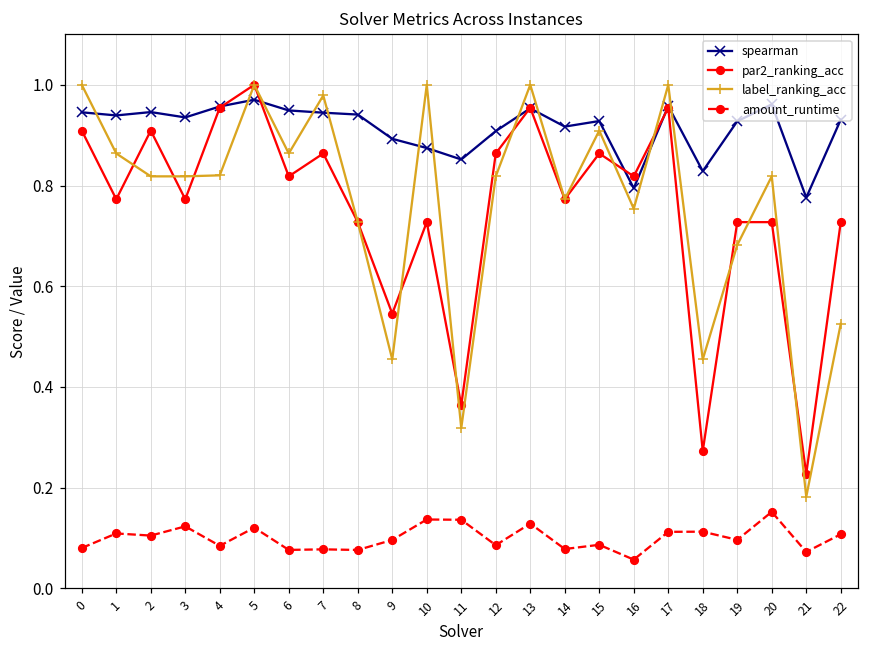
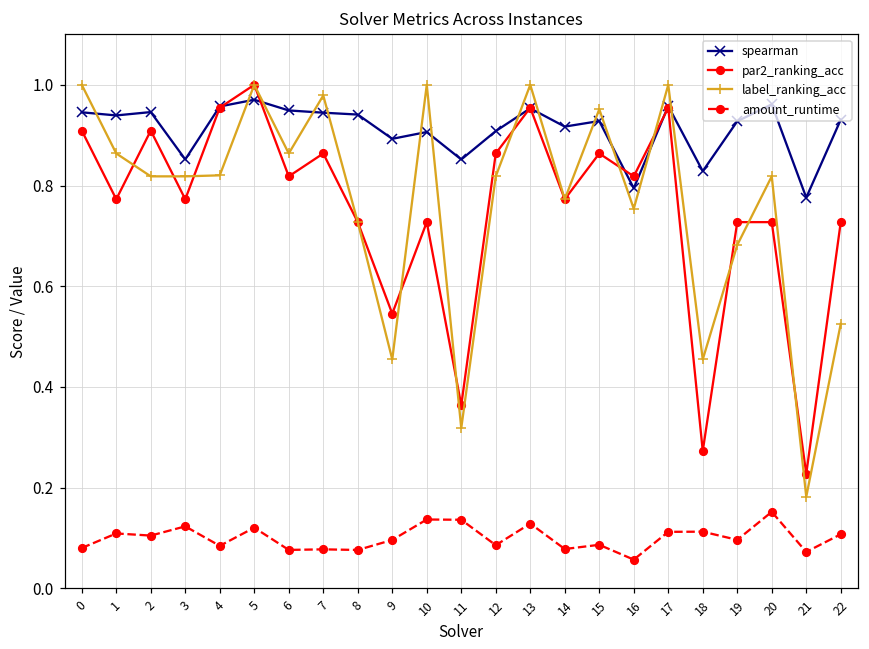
  {
    "spearman": {
      "0": 0.95,
      "1": 0.94,
      "2": 0.95,
-     "3": 0.94,
+     "3": 0.85,
      "5": 0.97,
      "6": 0.95,
      "7": 0.94,
      "8": 0.94,
      "9": 0.89,
-     "10": 0.87,
+     "10": 0.91,
      "11": 0.85,
      "12": 0.91,
      "14": 0.92,
      "15": 0.93,
      "16": 0.79,
      "18": 0.83,
      "19": 0.93,
      "21": 0.78,
      "22": 0.93
    },
    "label_ranking_acc": {
      "0": 1.00,
      "1": 0.86,
      "2": 0.82,
      "3": 0.82,
      "4": 0.82,
      "6": 0.86,
      "7": 0.98,
      "9": 0.45,
      "10": 1.00,
      "11": 0.32,
      "12": 0.82,
      "13": 1.00,
-     "15": 0.91,
+     "15": 0.95,
      "16": 0.75,
      "17": 1.00,
      "18": 0.45,
      "19": 0.68,
      "20": 0.82,
      "21": 0.18,
      "22": 0.53
    }
  }
